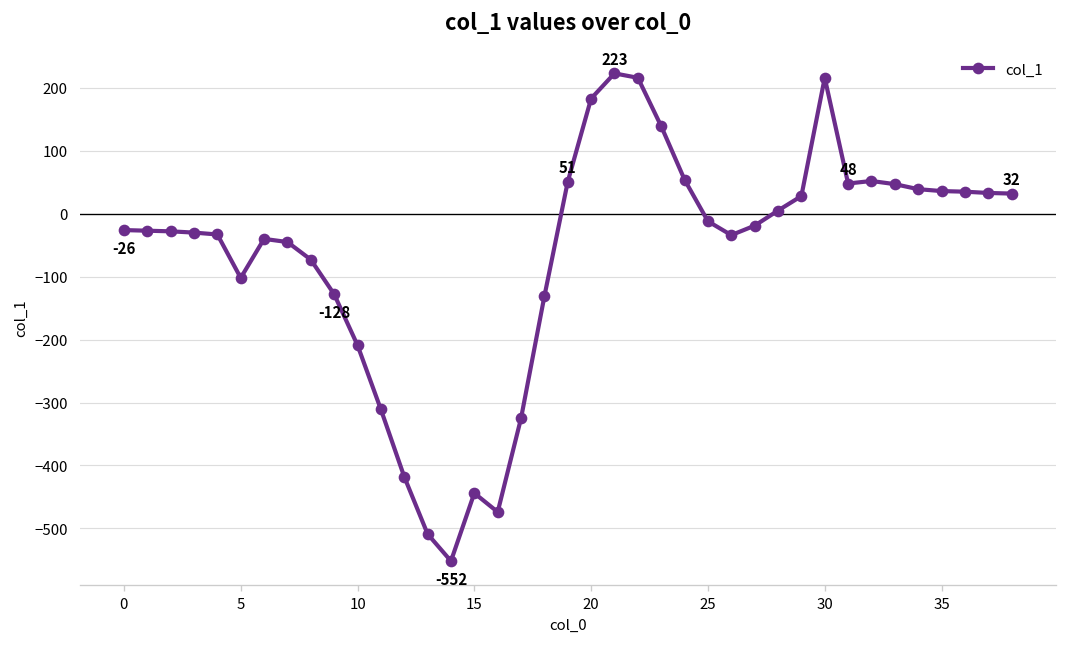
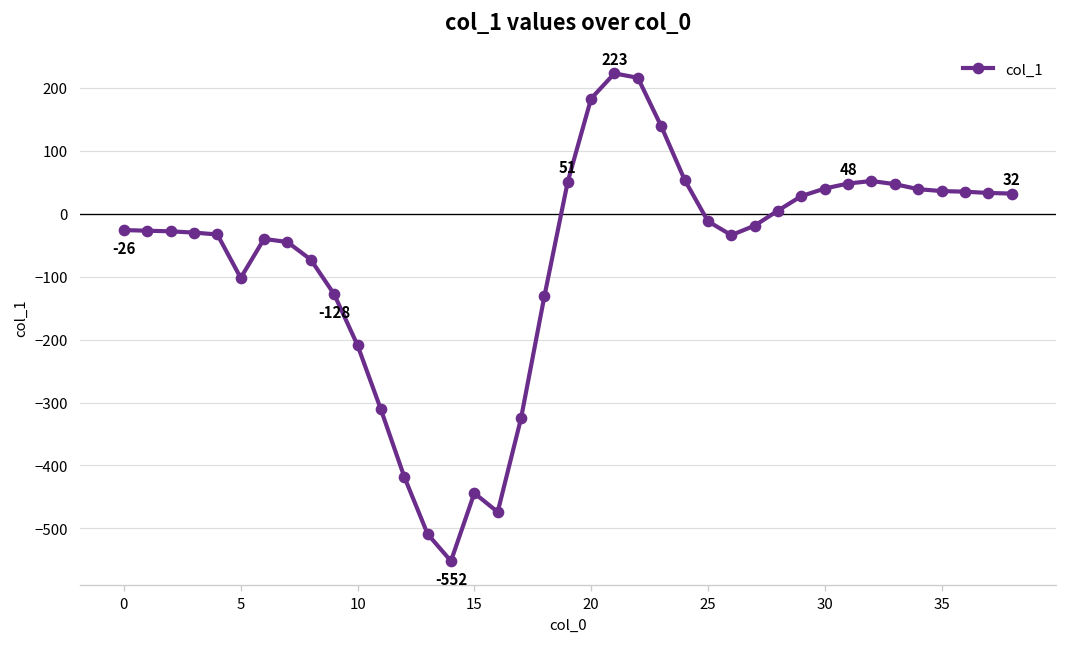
  {
    "5": -100,
    "10": -210,
    "15": -440,
    "20": 180,
    "25": -10,
-   "30": 220,
+   "30": 40,
    "35": 40
  }
